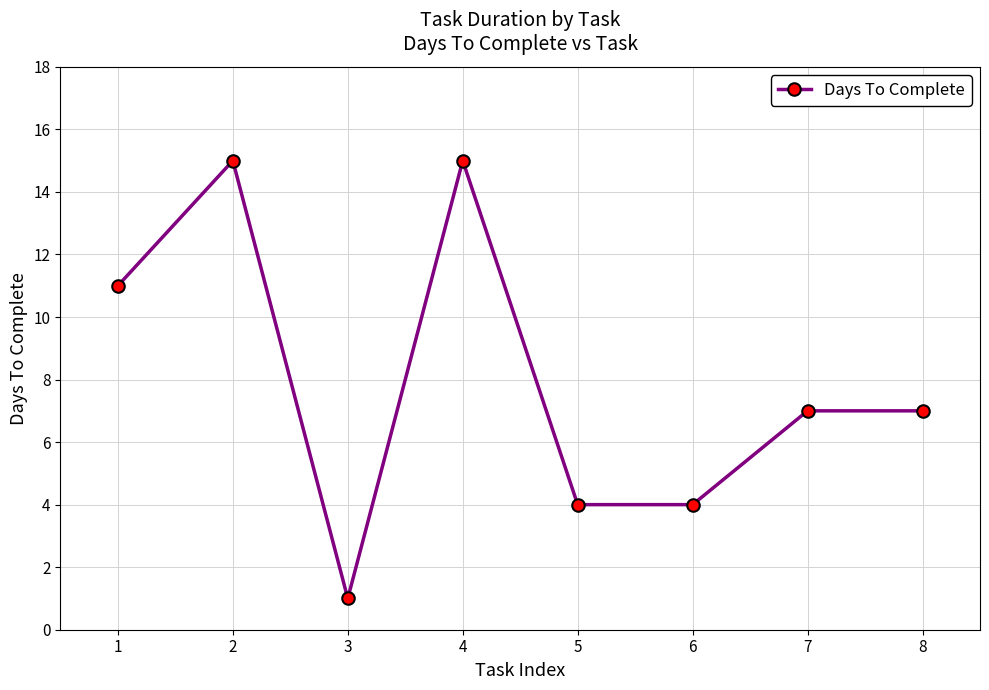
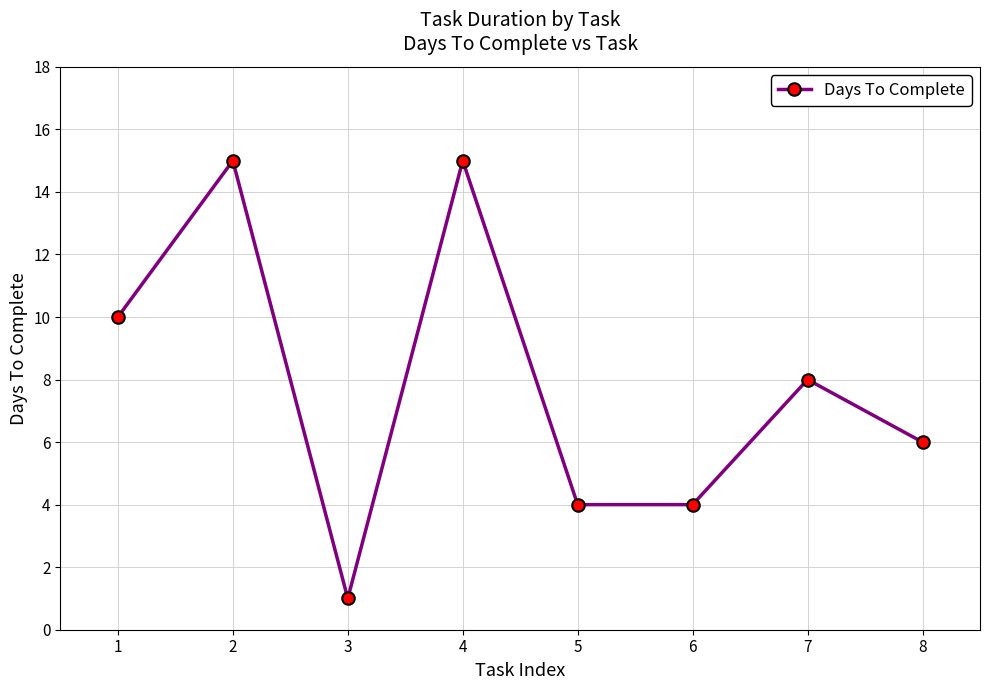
  {
-   "1": 11,
+   "1": 10,
    "2": 15,
    "3": 1,
    "4": 15,
    "5": 4,
    "6": 4,
-   "7": 7,
-   "8": 7
+   "7": 8,
+   "8": 6
  }
